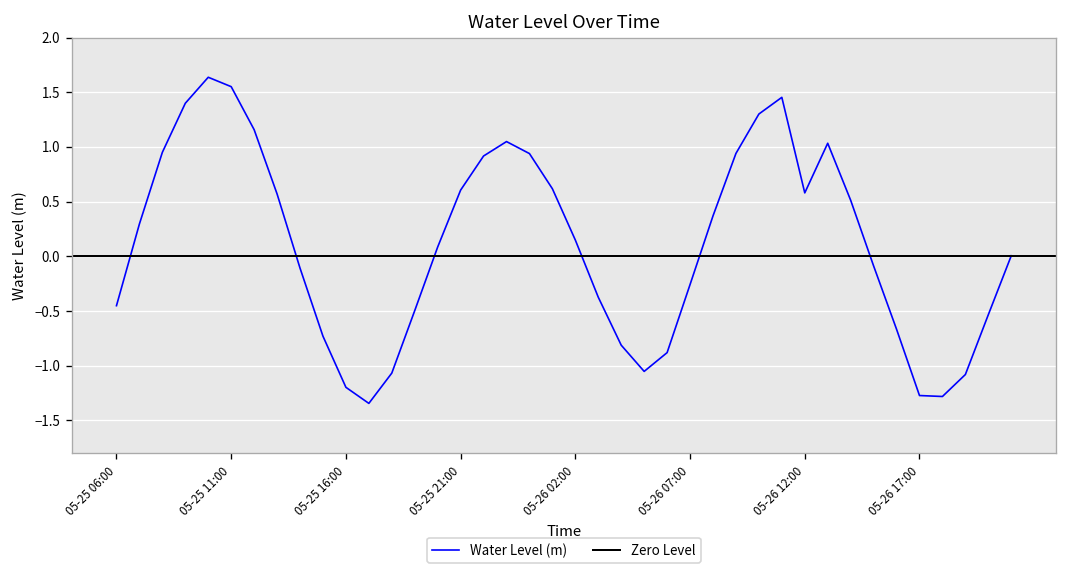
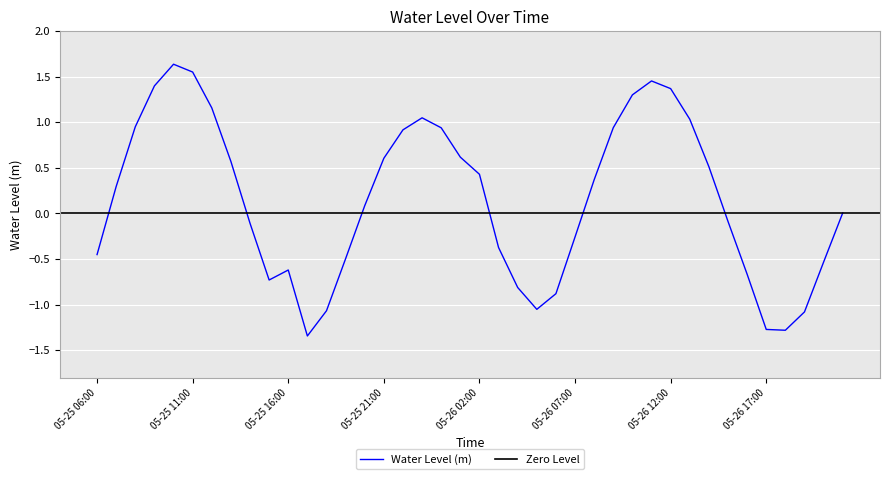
  {
    "05-25 06:00": -0.5,
    "05-25 11:00": 1.6,
-   "05-25 16:00": -1.2,
+   "05-25 16:00": -0.6,
    "05-25 21:00": 0.6,
-   "05-26 02:00": 0.1,
+   "05-26 02:00": 0.4,
    "05-26 07:00": -0.3,
-   "05-26 12:00": 0.6,
+   "05-26 12:00": 1.4,
    "05-26 17:00": -1.3
  }
